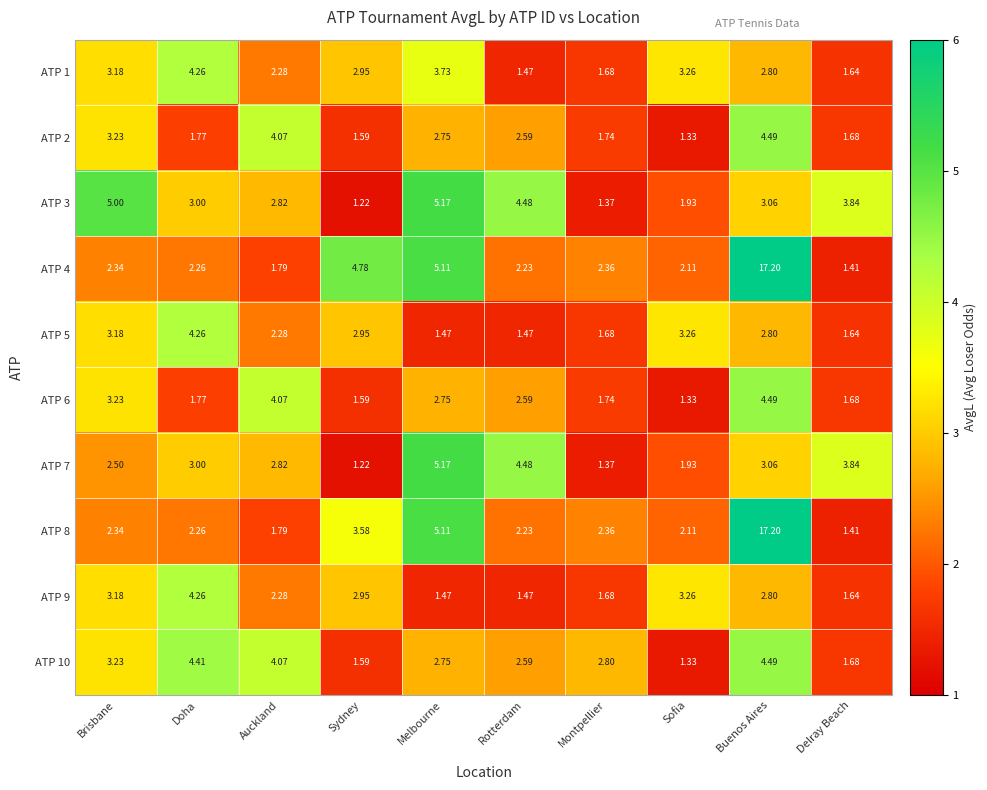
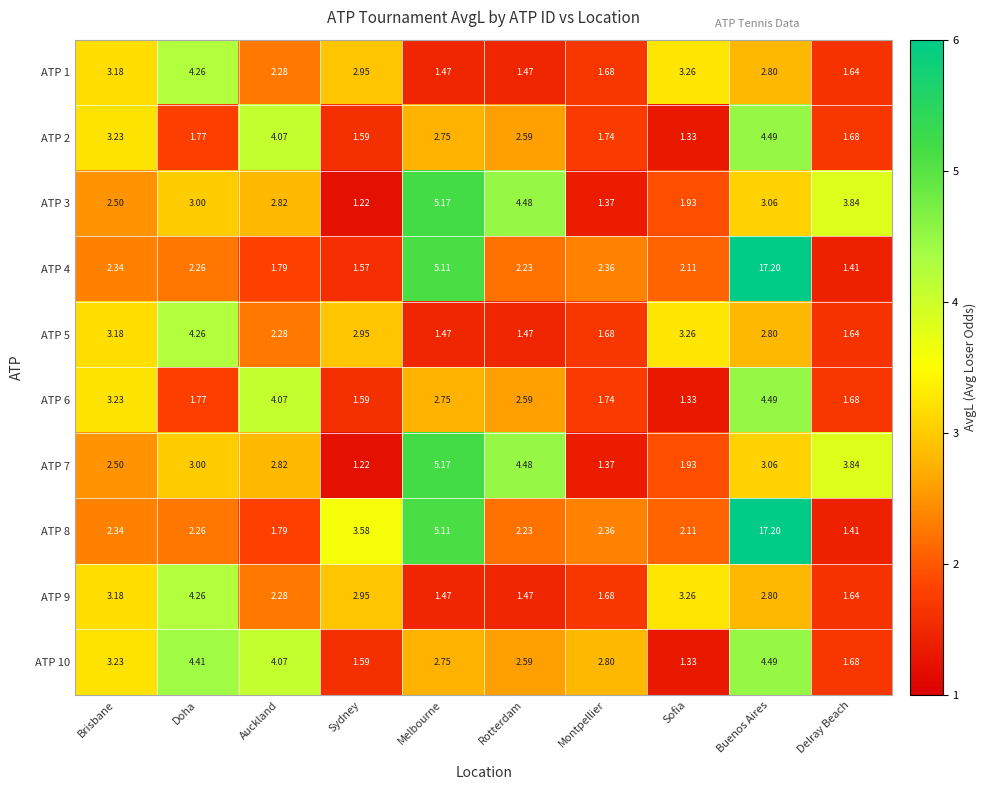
  {
    "ATP 1": {
      "Brisbane": 3.18,
      "Doha": 4.26,
      "Auckland": 2.28,
      "Sydney": 2.95,
-     "Melbourne": 3.73,
+     "Melbourne": 1.47,
      "Rotterdam": 1.47,
      "Montpellier": 1.68,
      "Sofia": 3.26,
      "Buenos Aires": 2.80,
      "Delray Beach": 1.64
    },
    "ATP 2": {
      "Brisbane": 3.23,
      "Doha": 1.77,
      "Auckland": 4.07,
      "Sydney": 1.59,
      "Melbourne": 2.75,
      "Rotterdam": 2.59,
      "Montpellier": 1.74,
      "Sofia": 1.33,
      "Buenos Aires": 4.49,
      "Delray Beach": 1.68
    },
    "ATP 3": {
-     "Brisbane": 5.00,
+     "Brisbane": 2.50,
      "Doha": 3.00,
      "Auckland": 2.82,
      "Sydney": 1.22,
      "Melbourne": 5.17,
      "Rotterdam": 4.48,
      "Montpellier": 1.37,
      "Sofia": 1.93,
      "Buenos Aires": 3.06,
      "Delray Beach": 3.84
    },
    "ATP 4": {
      "Brisbane": 2.34,
      "Doha": 2.26,
      "Auckland": 1.79,
-     "Sydney": 4.78,
+     "Sydney": 1.57,
      "Melbourne": 5.11,
      "Rotterdam": 2.23,
      "Montpellier": 2.36,
      "Sofia": 2.11,
      "Buenos Aires": 17.20,
      "Delray Beach": 1.41
    },
    "ATP 5": {
      "Brisbane": 3.18,
      "Doha": 4.26,
      "Auckland": 2.28,
      "Sydney": 2.95,
      "Melbourne": 1.47,
      "Rotterdam": 1.47,
      "Montpellier": 1.68,
      "Sofia": 3.26,
      "Buenos Aires": 2.80,
      "Delray Beach": 1.64
    },
    "ATP 6": {
      "Brisbane": 3.23,
      "Doha": 1.77,
      "Auckland": 4.07,
      "Sydney": 1.59,
      "Melbourne": 2.75,
      "Rotterdam": 2.59,
      "Montpellier": 1.74,
      "Sofia": 1.33,
      "Buenos Aires": 4.49,
      "Delray Beach": 1.68
    },
    "ATP 7": {
      "Brisbane": 2.50,
      "Doha": 3.00,
      "Auckland": 2.82,
      "Sydney": 1.22,
      "Melbourne": 5.17,
      "Rotterdam": 4.48,
      "Montpellier": 1.37,
      "Sofia": 1.93,
      "Buenos Aires": 3.06,
      "Delray Beach": 3.84
    },
    "ATP 8": {
      "Brisbane": 2.34,
      "Doha": 2.26,
      "Auckland": 1.79,
      "Sydney": 3.58,
      "Melbourne": 5.11,
      "Rotterdam": 2.23,
      "Montpellier": 2.36,
      "Sofia": 2.11,
      "Buenos Aires": 17.20,
      "Delray Beach": 1.41
    },
    "ATP 9": {
      "Brisbane": 3.18,
      "Doha": 4.26,
      "Auckland": 2.28,
      "Sydney": 2.95,
      "Melbourne": 1.47,
      "Rotterdam": 1.47,
      "Montpellier": 1.68,
      "Sofia": 3.26,
      "Buenos Aires": 2.80,
      "Delray Beach": 1.64
    },
    "ATP 10": {
      "Brisbane": 3.23,
      "Doha": 4.41,
      "Auckland": 4.07,
      "Sydney": 1.59,
      "Melbourne": 2.75,
      "Rotterdam": 2.59,
      "Montpellier": 2.80,
      "Sofia": 1.33,
      "Buenos Aires": 4.49,
      "Delray Beach": 1.68
    }
  }
